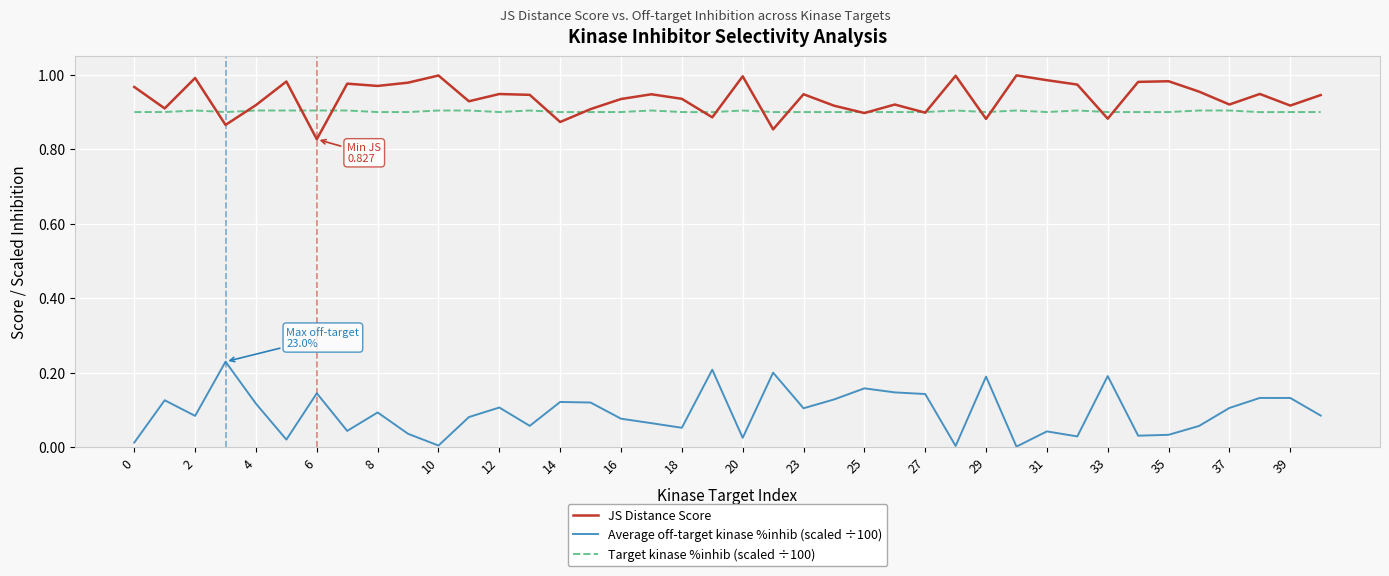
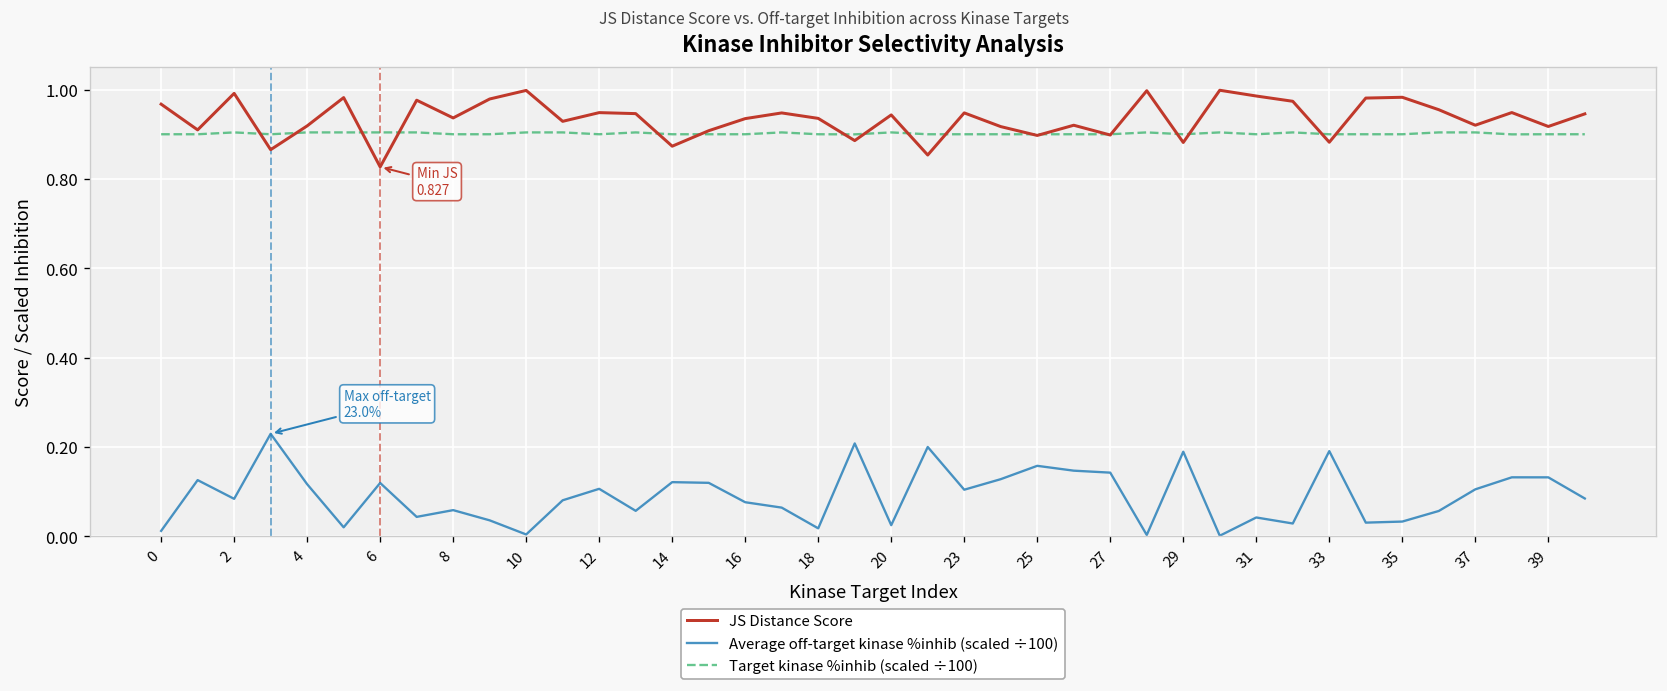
  {
    "JS Distance Score": {
      "0": 0.97,
      "2": 0.99,
      "4": 0.92,
-     "8": 0.97,
+     "8": 0.94,
      "10": 1.00,
      "12": 0.95,
      "14": 0.87,
      "16": 0.94,
      "18": 0.94,
-     "20": 1.00
+     "20": 0.94
    },
    "Average off-target kinase %inhib (scaled ÷100)": {
      "0": 0.01,
      "2": 0.08,
      "4": 0.12,
-     "6": 0.14,
-     "8": 0.09,
+     "6": 0.12,
+     "8": 0.06,
      "10": 0.00,
      "12": 0.11,
      "14": 0.12,
      "16": 0.08,
-     "18": 0.05,
+     "18": 0.02,
      "20": 0.03
    },
    "Target kinase %inhib (scaled ÷100)": {
      "0": 0.90,
      "2": 0.90,
      "4": 0.90,
      "6": 0.90,
      "8": 0.90,
      "10": 0.90,
      "12": 0.90,
      "14": 0.90,
      "16": 0.90,
      "18": 0.90,
      "20": 0.90
    }
  }
